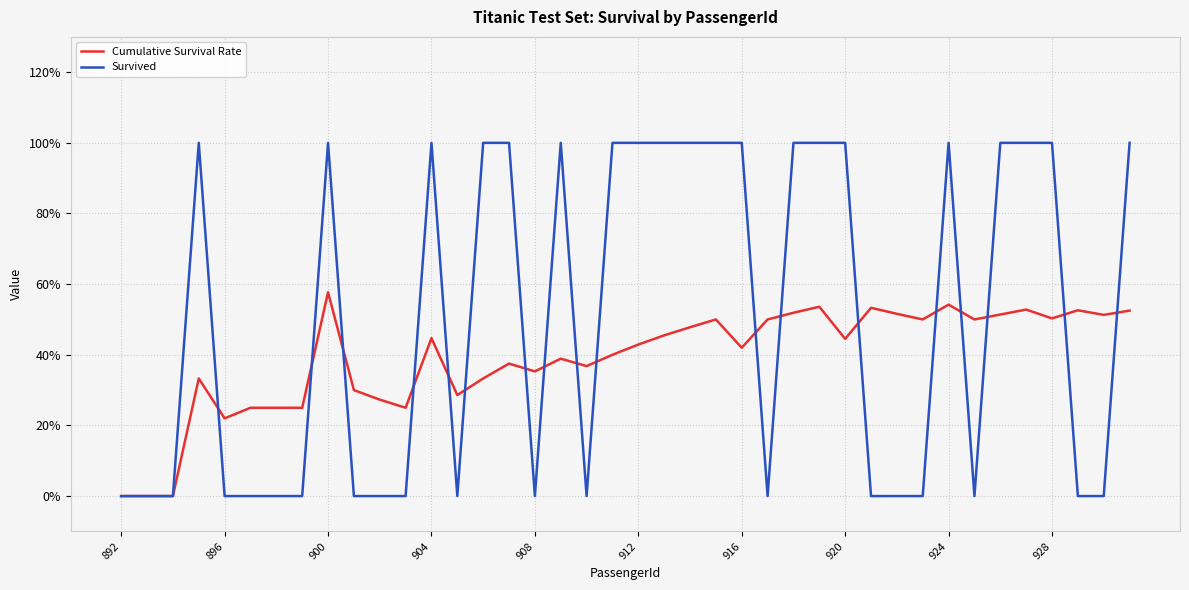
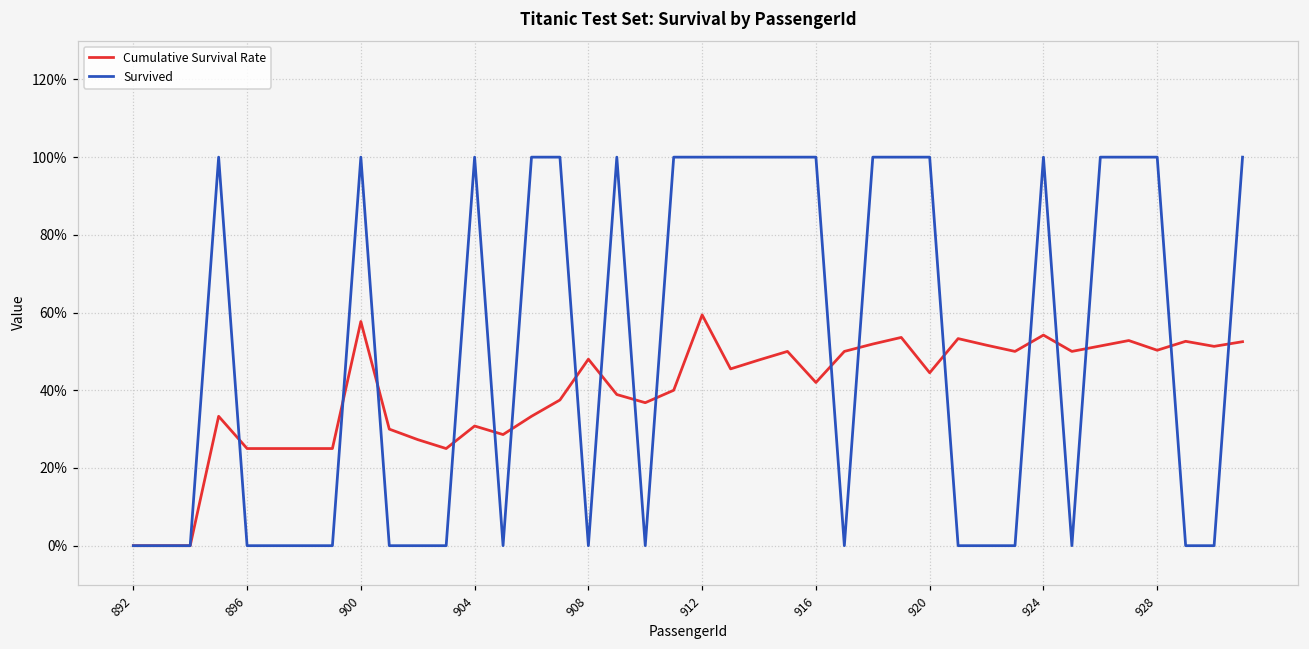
  {
    "Cumulative Survival Rate": {
-     "896": "22%",
+     "896": "25%",
      "900": "58%",
-     "904": "45%",
-     "908": "35%",
-     "912": "43%",
+     "904": "31%",
+     "908": "48%",
+     "912": "59%",
      "916": "42%",
      "920": "45%",
      "924": "54%",
      "928": "50%"
    },
    "Survived": {
      "896": "0%",
      "900": "100%",
      "904": "100%",
      "908": "0%",
      "912": "100%",
      "916": "100%",
      "920": "100%",
      "924": "100%",
      "928": "100%"
    }
  }
